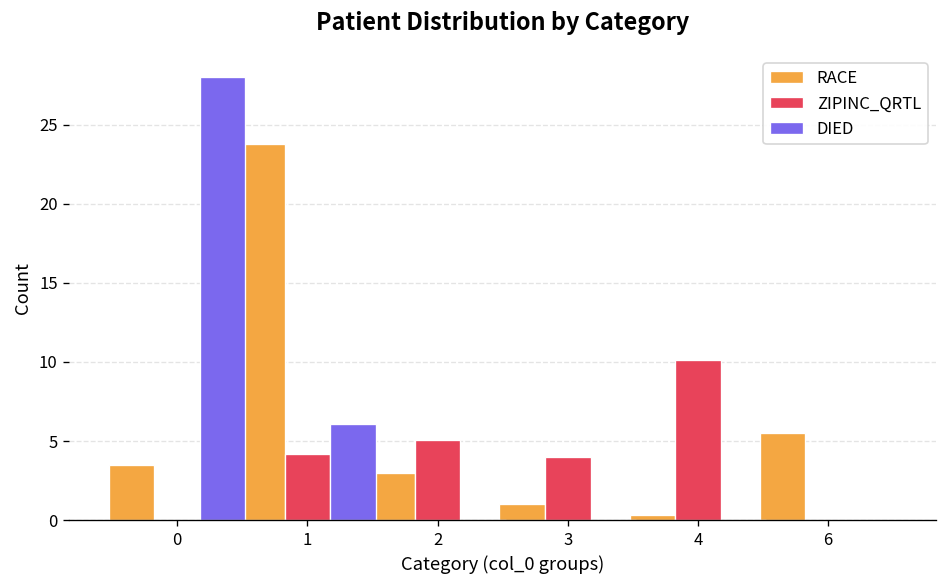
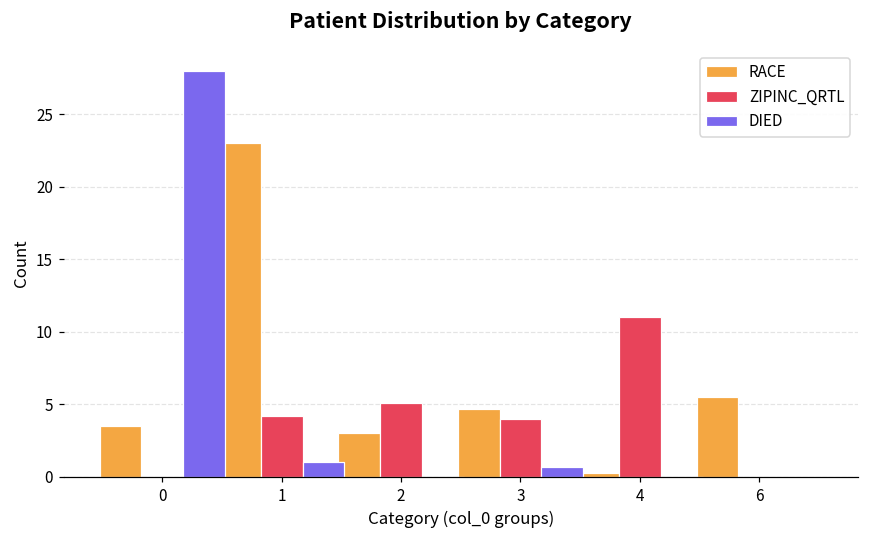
  {
    "RACE": {
      "0": 3.5,
-     "1": 23.8,
+     "1": 23.0,
      "2": 3.0,
-     "3": 1.0,
+     "3": 4.7,
      "4": 0.3,
      "6": 5.5
    },
    "ZIPINC_QRTL": {
      "0": 0.0,
      "1": 4.2,
      "2": 5.1,
      "3": 4.0,
-     "4": 10.1,
+     "4": 11.0,
      "6": 0.0
    },
    "DIED": {
      "0": 28.0,
-     "1": 6.1,
+     "1": 1.0,
      "2": 0.0,
-     "3": 0.0,
+     "3": 0.7,
      "4": 0.0,
      "6": 0.0
    }
  }
